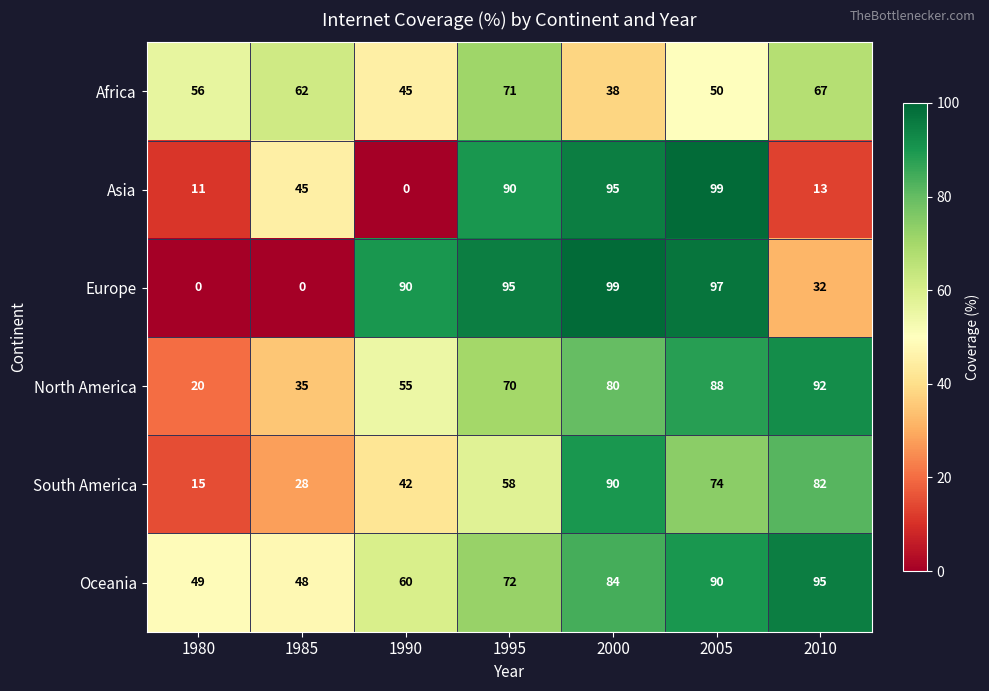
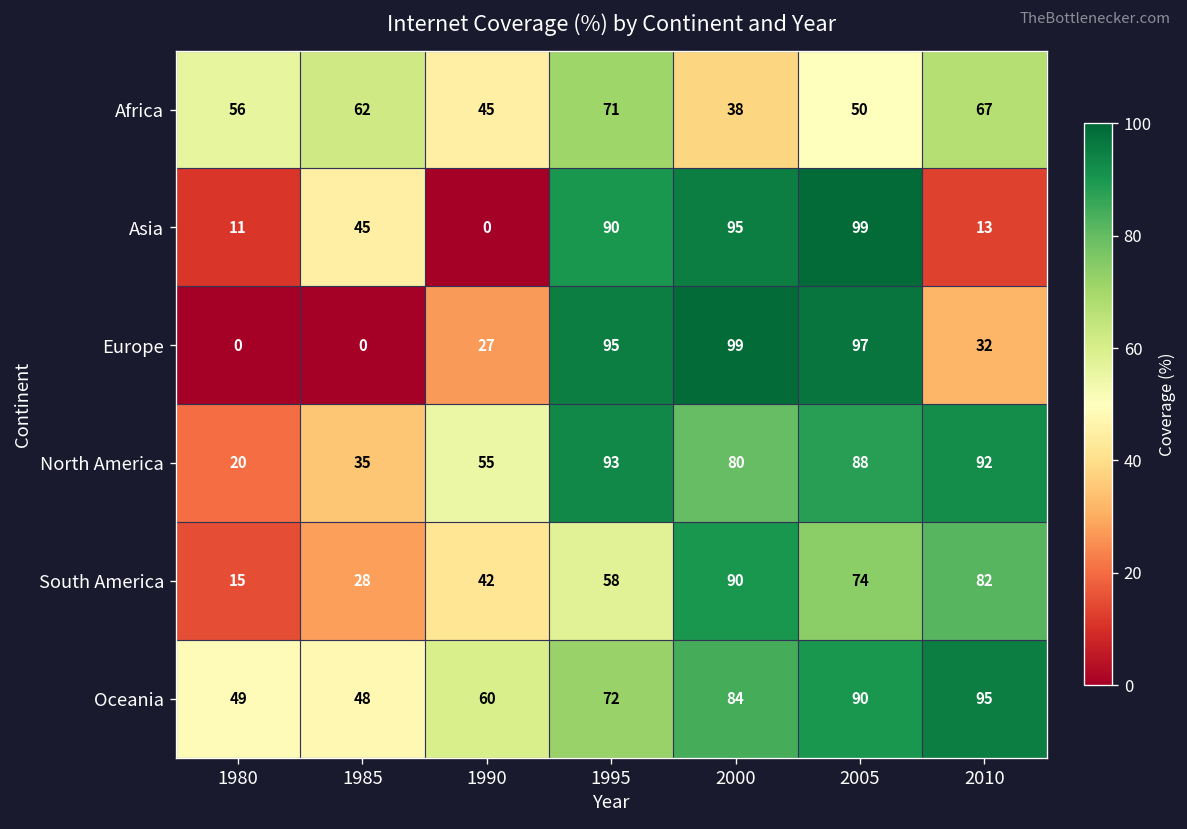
  {
    "Africa": {
      "1980": 56,
      "1985": 62,
      "1990": 45,
      "1995": 71,
      "2000": 38,
      "2005": 50,
      "2010": 67
    },
    "Asia": {
      "1980": 11,
      "1985": 45,
      "1990": 0,
      "1995": 90,
      "2000": 95,
      "2005": 99,
      "2010": 13
    },
    "Europe": {
      "1980": 0,
      "1985": 0,
-     "1990": 90,
+     "1990": 27,
      "1995": 95,
      "2000": 99,
      "2005": 97,
      "2010": 32
    },
    "North America": {
      "1980": 20,
      "1985": 35,
      "1990": 55,
-     "1995": 70,
+     "1995": 93,
      "2000": 80,
      "2005": 88,
      "2010": 92
    },
    "South America": {
      "1980": 15,
      "1985": 28,
      "1990": 42,
      "1995": 58,
      "2000": 90,
      "2005": 74,
      "2010": 82
    },
    "Oceania": {
      "1980": 49,
      "1985": 48,
      "1990": 60,
      "1995": 72,
      "2000": 84,
      "2005": 90,
      "2010": 95
    }
  }
